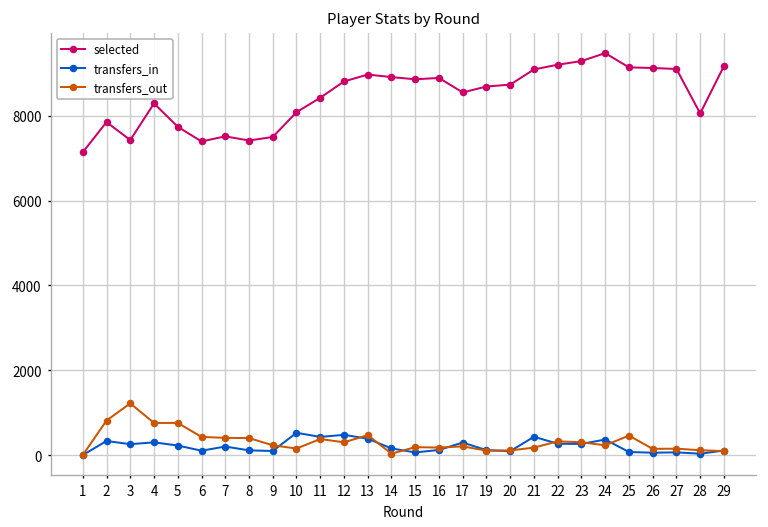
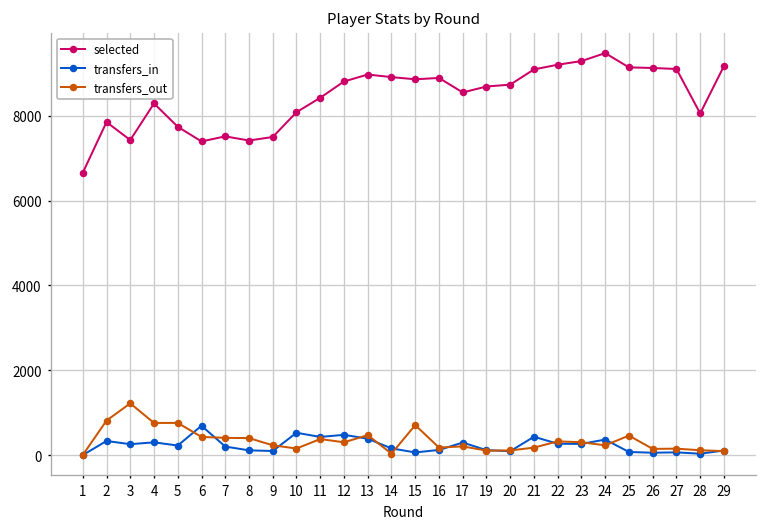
  {
    "selected": {
-     "1": 7100,
+     "1": 6700,
      "2": 7900,
      "3": 7400,
      "4": 8300,
      "5": 7700,
      "6": 7400,
      "7": 7500,
      "8": 7400,
      "9": 7500,
      "10": 8100,
      "11": 8400,
      "12": 8800,
      "13": 9000,
      "14": 8900,
      "15": 8900,
      "16": 8900,
      "17": 8600,
      "19": 8700,
      "20": 8700,
      "21": 9100,
      "22": 9200,
      "23": 9300,
      "24": 9500,
      "25": 9100,
      "26": 9100,
      "27": 9100,
      "28": 8100,
      "29": 9200
    },
    "transfers_in": {
      "2": 300,
      "3": 300,
      "4": 300,
      "5": 200,
-     "6": 100,
+     "6": 700,
      "7": 200,
      "8": 100,
      "9": 100,
      "10": 500,
      "12": 500,
      "13": 400,
      "14": 200,
      "15": 100,
      "17": 300,
      "21": 400,
      "24": 400,
      "25": 100,
      "26": 100,
      "27": 100,
      "28": 0
    },
    "transfers_out": {
      "2": 800,
      "3": 1200,
      "4": 800,
      "5": 800,
      "6": 400,
      "7": 400,
      "8": 400,
      "9": 200,
      "10": 200,
      "12": 300,
      "13": 500,
      "14": 0,
-     "15": 200,
+     "15": 700,
      "17": 200,
      "21": 200,
      "24": 200,
      "25": 500,
      "26": 100,
      "27": 200,
      "28": 100
    }
  }
